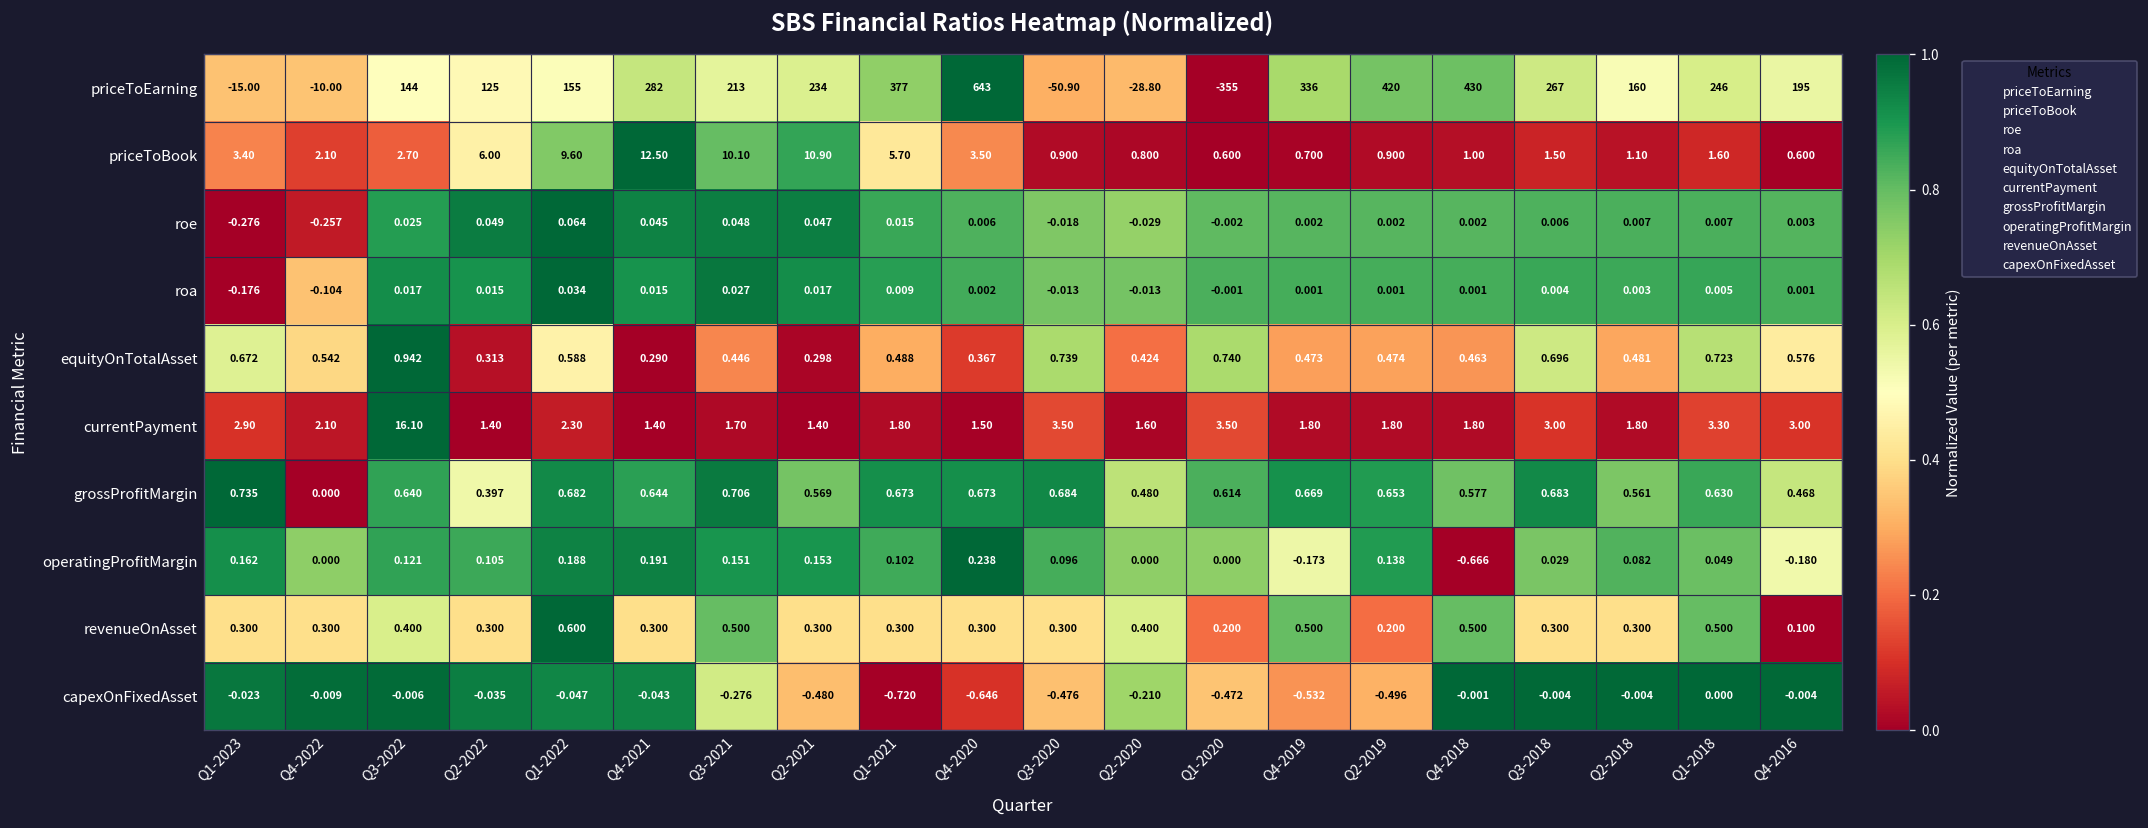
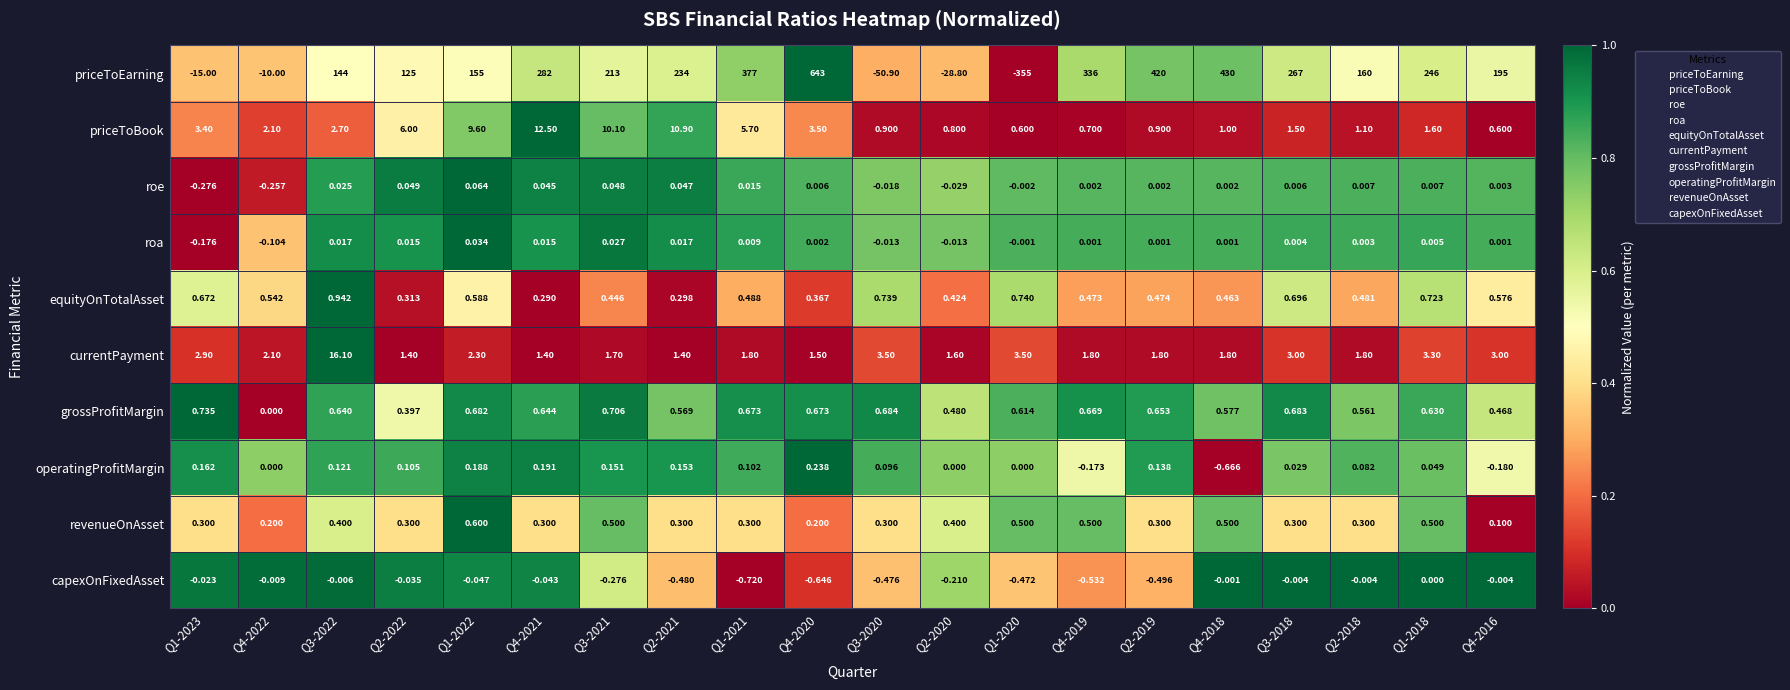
  {
    "priceToEarning": {
      "Q1-2023": -15.00,
      "Q4-2022": -10.00,
      "Q3-2022": 144,
      "Q2-2022": 125,
      "Q1-2022": 155,
      "Q4-2021": 282,
      "Q3-2021": 213,
      "Q2-2021": 234,
      "Q1-2021": 377,
      "Q4-2020": 643,
      "Q3-2020": -50.90,
      "Q2-2020": -28.80,
      "Q1-2020": -355,
      "Q4-2019": 336,
      "Q2-2019": 420,
      "Q4-2018": 430,
      "Q3-2018": 267,
      "Q2-2018": 160,
      "Q1-2018": 246,
      "Q4-2016": 195
    },
    "priceToBook": {
      "Q1-2023": 3.40,
      "Q4-2022": 2.10,
      "Q3-2022": 2.70,
      "Q2-2022": 6.00,
      "Q1-2022": 9.60,
      "Q4-2021": 12.50,
      "Q3-2021": 10.10,
      "Q2-2021": 10.90,
      "Q1-2021": 5.70,
      "Q4-2020": 3.50,
      "Q3-2020": 0.900,
      "Q2-2020": 0.800,
      "Q1-2020": 0.600,
      "Q4-2019": 0.700,
      "Q2-2019": 0.900,
      "Q4-2018": 1.00,
      "Q3-2018": 1.50,
      "Q2-2018": 1.10,
      "Q1-2018": 1.60,
      "Q4-2016": 0.600
    },
    "roe": {
      "Q1-2023": -0.276,
      "Q4-2022": -0.257,
      "Q3-2022": 0.025,
      "Q2-2022": 0.049,
      "Q1-2022": 0.064,
      "Q4-2021": 0.045,
      "Q3-2021": 0.048,
      "Q2-2021": 0.047,
      "Q1-2021": 0.015,
      "Q4-2020": 0.006,
      "Q3-2020": -0.018,
      "Q2-2020": -0.029,
      "Q1-2020": -0.002,
      "Q4-2019": 0.002,
      "Q2-2019": 0.002,
      "Q4-2018": 0.002,
      "Q3-2018": 0.006,
      "Q2-2018": 0.007,
      "Q1-2018": 0.007,
      "Q4-2016": 0.003
    },
    "roa": {
      "Q1-2023": -0.176,
      "Q4-2022": -0.104,
      "Q3-2022": 0.017,
      "Q2-2022": 0.015,
      "Q1-2022": 0.034,
      "Q4-2021": 0.015,
      "Q3-2021": 0.027,
      "Q2-2021": 0.017,
      "Q1-2021": 0.009,
      "Q4-2020": 0.002,
      "Q3-2020": -0.013,
      "Q2-2020": -0.013,
      "Q1-2020": -0.001,
      "Q4-2019": 0.001,
      "Q2-2019": 0.001,
      "Q4-2018": 0.001,
      "Q3-2018": 0.004,
      "Q2-2018": 0.003,
      "Q1-2018": 0.005,
      "Q4-2016": 0.001
    },
    "equityOnTotalAsset": {
      "Q1-2023": 0.672,
      "Q4-2022": 0.542,
      "Q3-2022": 0.942,
      "Q2-2022": 0.313,
      "Q1-2022": 0.588,
      "Q4-2021": 0.290,
      "Q3-2021": 0.446,
      "Q2-2021": 0.298,
      "Q1-2021": 0.488,
      "Q4-2020": 0.367,
      "Q3-2020": 0.739,
      "Q2-2020": 0.424,
      "Q1-2020": 0.740,
      "Q4-2019": 0.473,
      "Q2-2019": 0.474,
      "Q4-2018": 0.463,
      "Q3-2018": 0.696,
      "Q2-2018": 0.481,
      "Q1-2018": 0.723,
      "Q4-2016": 0.576
    },
    "currentPayment": {
      "Q1-2023": 2.90,
      "Q4-2022": 2.10,
      "Q3-2022": 16.10,
      "Q2-2022": 1.40,
      "Q1-2022": 2.30,
      "Q4-2021": 1.40,
      "Q3-2021": 1.70,
      "Q2-2021": 1.40,
      "Q1-2021": 1.80,
      "Q4-2020": 1.50,
      "Q3-2020": 3.50,
      "Q2-2020": 1.60,
      "Q1-2020": 3.50,
      "Q4-2019": 1.80,
      "Q2-2019": 1.80,
      "Q4-2018": 1.80,
      "Q3-2018": 3.00,
      "Q2-2018": 1.80,
      "Q1-2018": 3.30,
      "Q4-2016": 3.00
    },
    "grossProfitMargin": {
      "Q1-2023": 0.735,
      "Q4-2022": 0.000,
      "Q3-2022": 0.640,
      "Q2-2022": 0.397,
      "Q1-2022": 0.682,
      "Q4-2021": 0.644,
      "Q3-2021": 0.706,
      "Q2-2021": 0.569,
      "Q1-2021": 0.673,
      "Q4-2020": 0.673,
      "Q3-2020": 0.684,
      "Q2-2020": 0.480,
      "Q1-2020": 0.614,
      "Q4-2019": 0.669,
      "Q2-2019": 0.653,
      "Q4-2018": 0.577,
      "Q3-2018": 0.683,
      "Q2-2018": 0.561,
      "Q1-2018": 0.630,
      "Q4-2016": 0.468
    },
    "operatingProfitMargin": {
      "Q1-2023": 0.162,
      "Q4-2022": 0.000,
      "Q3-2022": 0.121,
      "Q2-2022": 0.105,
      "Q1-2022": 0.188,
      "Q4-2021": 0.191,
      "Q3-2021": 0.151,
      "Q2-2021": 0.153,
      "Q1-2021": 0.102,
      "Q4-2020": 0.238,
      "Q3-2020": 0.096,
      "Q2-2020": 0.000,
      "Q1-2020": 0.000,
      "Q4-2019": -0.173,
      "Q2-2019": 0.138,
      "Q4-2018": -0.666,
      "Q3-2018": 0.029,
      "Q2-2018": 0.082,
      "Q1-2018": 0.049,
      "Q4-2016": -0.180
    },
    "revenueOnAsset": {
      "Q1-2023": 0.300,
-     "Q4-2022": 0.300,
+     "Q4-2022": 0.200,
      "Q3-2022": 0.400,
      "Q2-2022": 0.300,
      "Q1-2022": 0.600,
      "Q4-2021": 0.300,
      "Q3-2021": 0.500,
      "Q2-2021": 0.300,
      "Q1-2021": 0.300,
-     "Q4-2020": 0.300,
+     "Q4-2020": 0.200,
      "Q3-2020": 0.300,
      "Q2-2020": 0.400,
-     "Q1-2020": 0.200,
+     "Q1-2020": 0.500,
      "Q4-2019": 0.500,
-     "Q2-2019": 0.200,
+     "Q2-2019": 0.300,
      "Q4-2018": 0.500,
      "Q3-2018": 0.300,
      "Q2-2018": 0.300,
      "Q1-2018": 0.500,
      "Q4-2016": 0.100
    },
    "capexOnFixedAsset": {
      "Q1-2023": -0.023,
      "Q4-2022": -0.009,
      "Q3-2022": -0.006,
      "Q2-2022": -0.035,
      "Q1-2022": -0.047,
      "Q4-2021": -0.043,
      "Q3-2021": -0.276,
      "Q2-2021": -0.480,
      "Q1-2021": -0.720,
      "Q4-2020": -0.646,
      "Q3-2020": -0.476,
      "Q2-2020": -0.210,
      "Q1-2020": -0.472,
      "Q4-2019": -0.532,
      "Q2-2019": -0.496,
      "Q4-2018": -0.001,
      "Q3-2018": -0.004,
      "Q2-2018": -0.004,
      "Q1-2018": 0.000,
      "Q4-2016": -0.004
    }
  }
